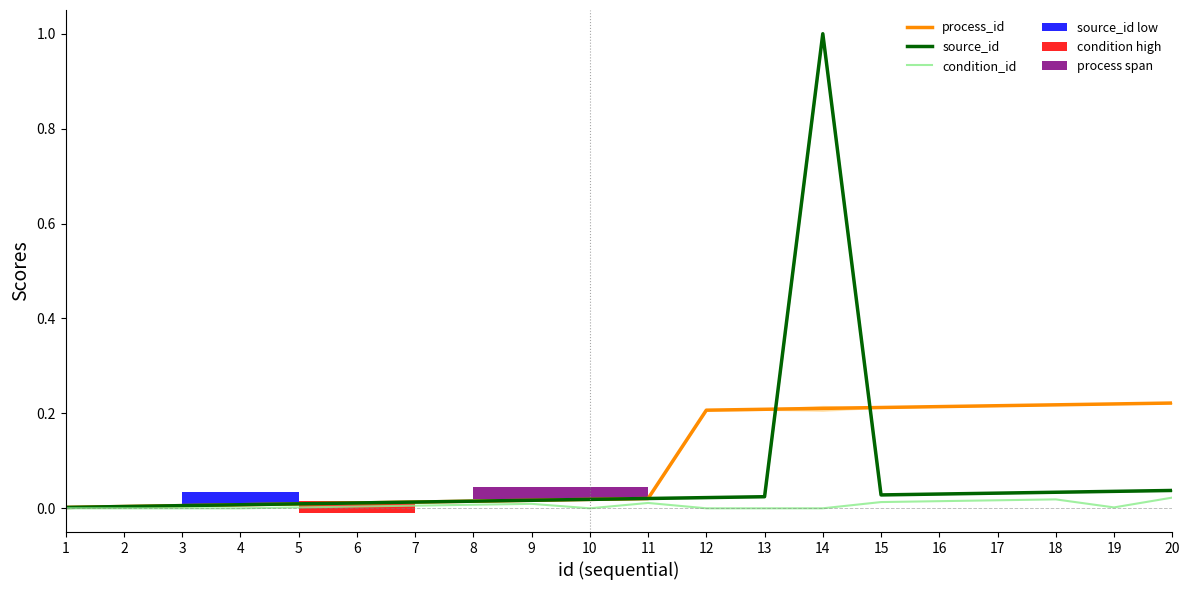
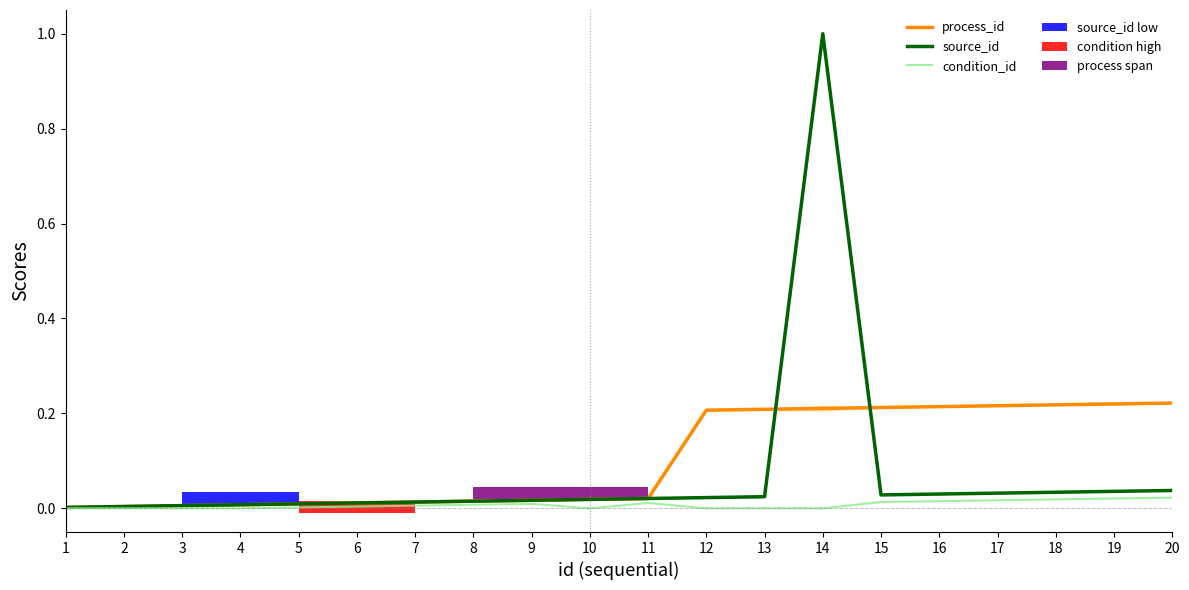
  {
    "condition_id": {
      "3": 0.00,
      "4": 0.00,
      "5": 0.00,
      "6": 0.00,
      "7": 0.01,
      "8": 0.01,
      "9": 0.01,
      "10": 0.00,
      "11": 0.01,
      "12": 0.00,
      "13": 0.00,
      "14": 0.00,
      "15": 0.01,
      "16": 0.02,
      "17": 0.02,
      "18": 0.02,
-     "19": 0.00,
+     "19": 0.02,
      "20": 0.02
    }
  }
